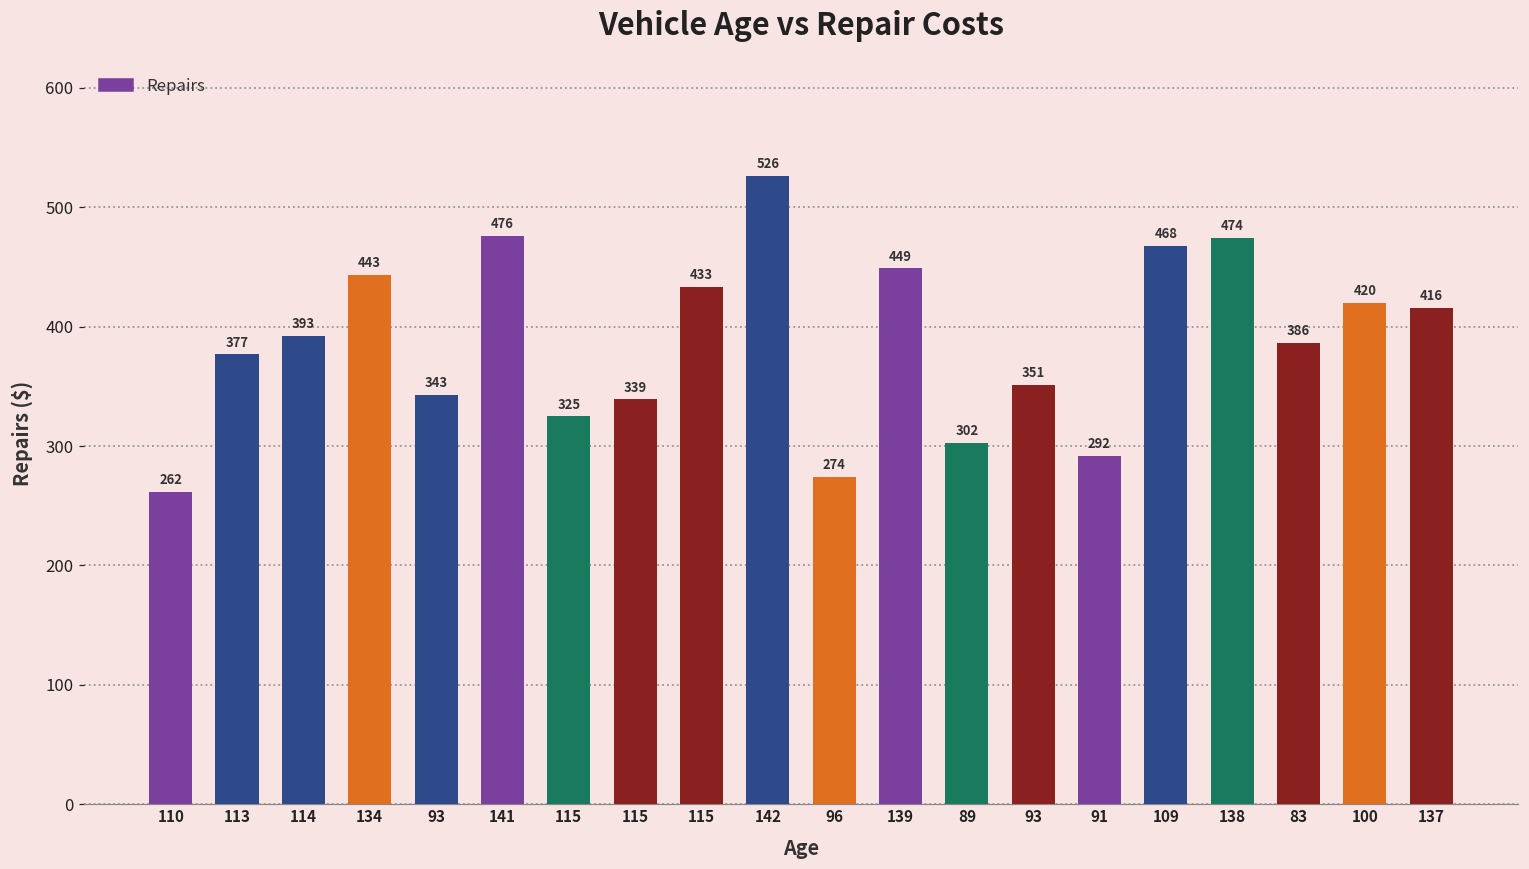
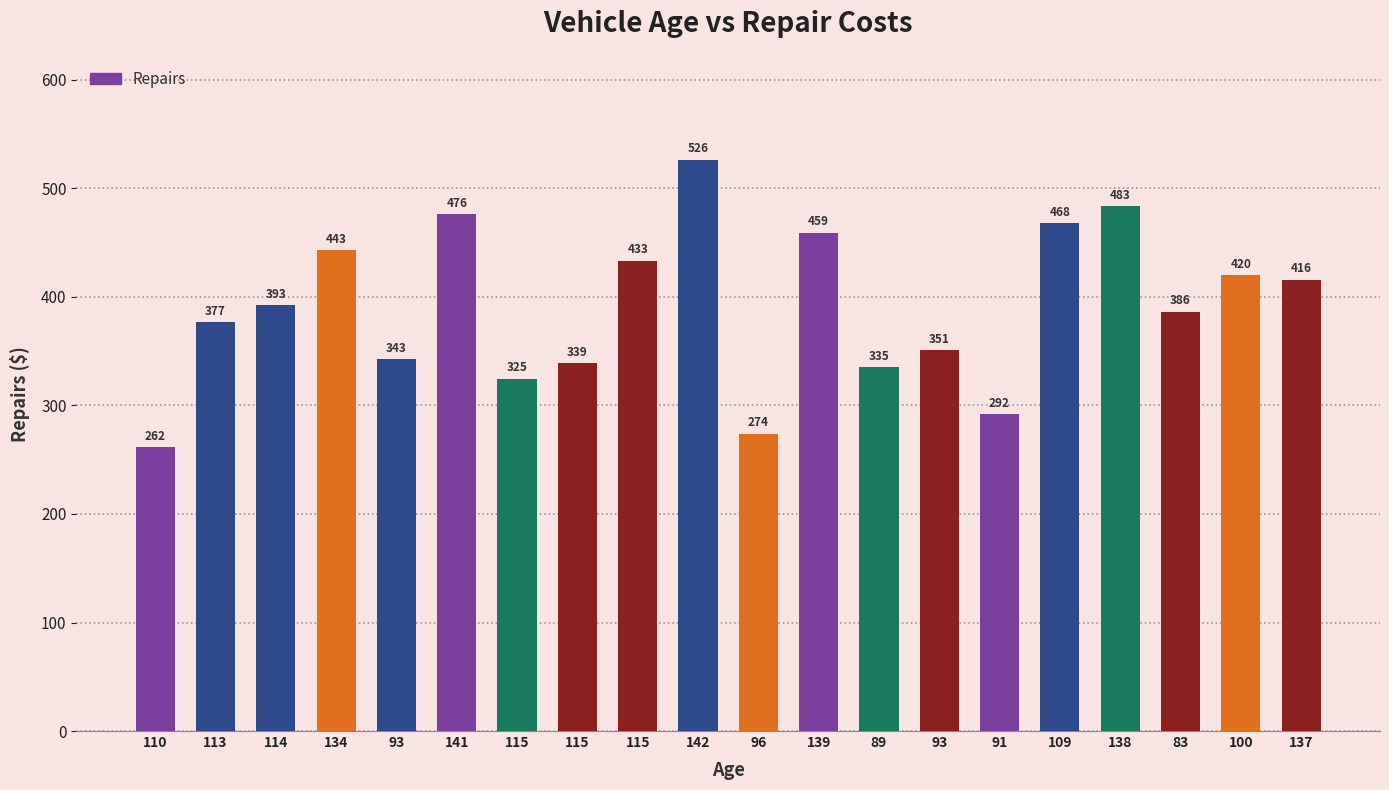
  {
    "110": 262,
    "113": 377,
    "114": 393,
    "134": 443,
    "141": 476,
    "142": 526,
    "96": 274,
-   "139": 449,
-   "89": 302,
+   "139": 459,
+   "89": 335,
    "91": 292,
    "109": 468,
-   "138": 474,
+   "138": 483,
    "83": 386,
    "100": 420,
    "137": 416
  }
